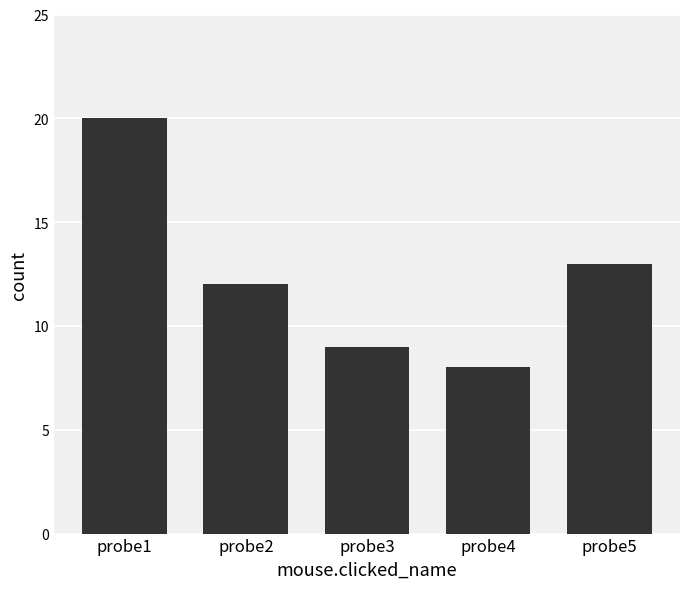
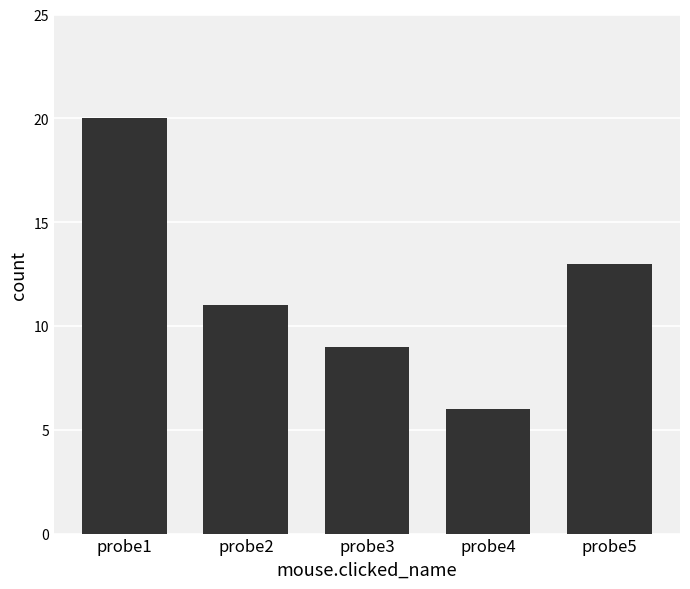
  {
    "probe1": 20,
-   "probe2": 12,
+   "probe2": 11,
    "probe3": 9,
-   "probe4": 8,
+   "probe4": 6,
    "probe5": 13
  }
